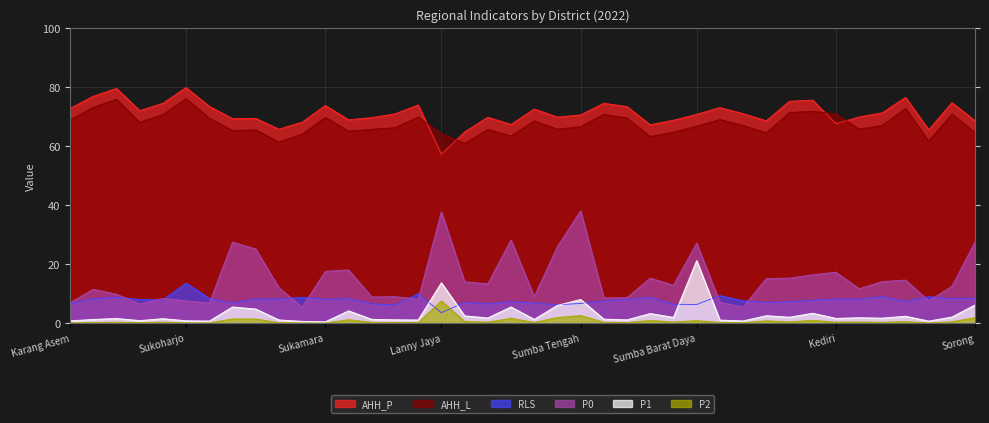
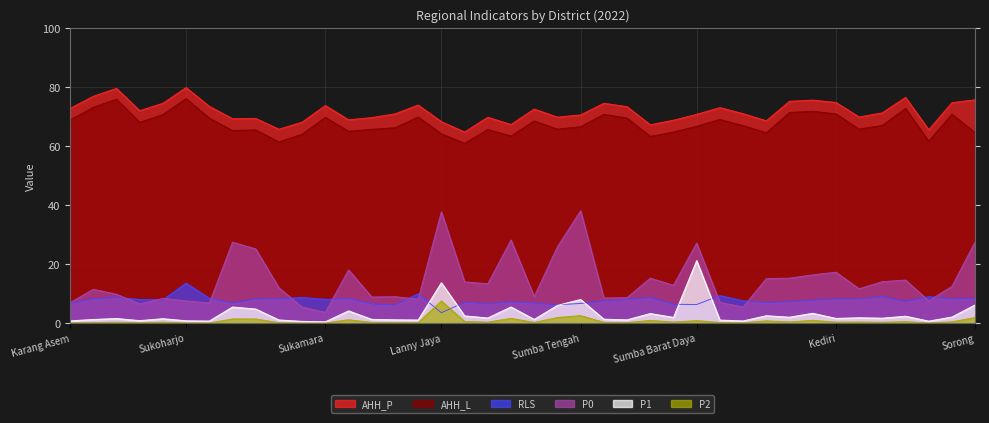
  {
    "AHH_P": {
      "Karang Asem": 73,
      "Sukoharjo": 80,
      "Sukamara": 74,
-     "Lanny Jaya": 57,
+     "Lanny Jaya": 68,
      "Sumba Tengah": 71,
      "Sumba Barat Daya": 71,
-     "Kediri": 68,
-     "Sorong": 69
+     "Kediri": 75,
+     "Sorong": 76
    },
    "AHH_L": {
      "Karang Asem": 69,
      "Sukoharjo": 76,
      "Sukamara": 70,
      "Lanny Jaya": 64,
      "Sumba Tengah": 67,
      "Sumba Barat Daya": 67,
      "Kediri": 71,
      "Sorong": 65
    },
    "RLS": {
      "Sukoharjo": 14,
      "Sukamara": 8,
      "Lanny Jaya": 4,
      "Sumba Tengah": 7,
      "Sumba Barat Daya": 6,
      "Kediri": 8,
      "Sorong": 9
    },
    "P0": {
      "Sukoharjo": 8,
-     "Sukamara": 18,
+     "Sukamara": 4,
      "Lanny Jaya": 38,
      "Sumba Tengah": 38,
      "Sumba Barat Daya": 27,
      "Kediri": 17,
      "Sorong": 28
    },
    "P1": {
      "Lanny Jaya": 14,
      "Sumba Tengah": 8,
      "Sumba Barat Daya": 21,
      "Kediri": 2,
      "Sorong": 6
    },
    "P2": {
      "Lanny Jaya": 8,
      "Sumba Tengah": 3,
      "Sumba Barat Daya": 1,
      "Kediri": 0,
      "Sorong": 2
    }
  }
